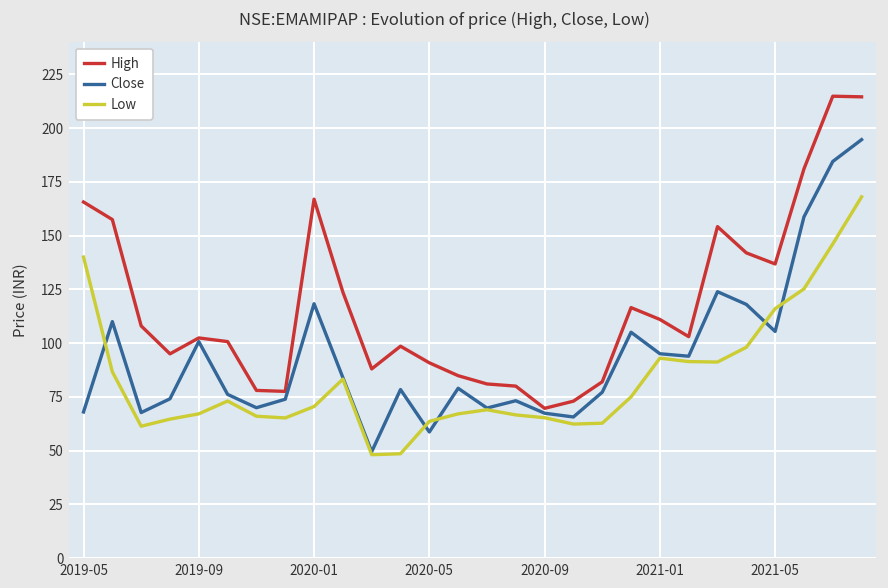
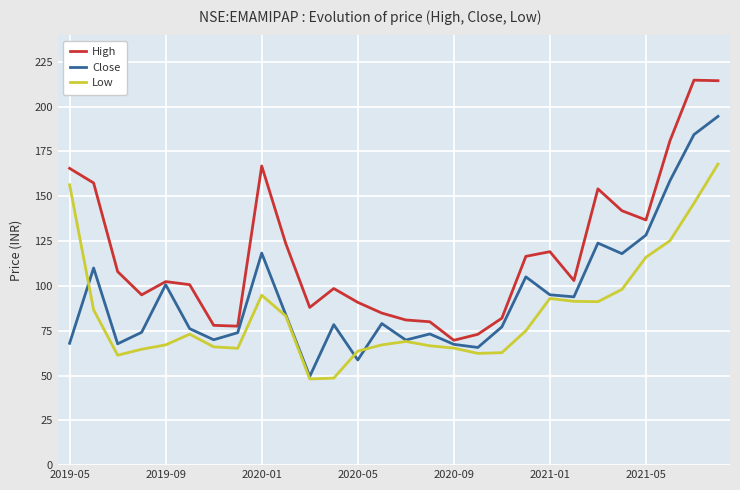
  {
    "High": {
      "2019-05": 166,
      "2019-09": 102,
      "2020-01": 167,
      "2020-05": 91,
      "2020-09": 70,
-     "2021-01": 111,
+     "2021-01": 119,
      "2021-05": 137
    },
    "Close": {
      "2019-05": 68,
      "2019-09": 101,
      "2020-01": 118,
      "2020-05": 59,
      "2020-09": 67,
      "2021-01": 95,
-     "2021-05": 105
+     "2021-05": 128
    },
    "Low": {
-     "2019-05": 140,
+     "2019-05": 156,
      "2019-09": 67,
-     "2020-01": 71,
+     "2020-01": 95,
      "2020-05": 64,
      "2020-09": 65,
      "2021-01": 93,
      "2021-05": 116
    }
  }
